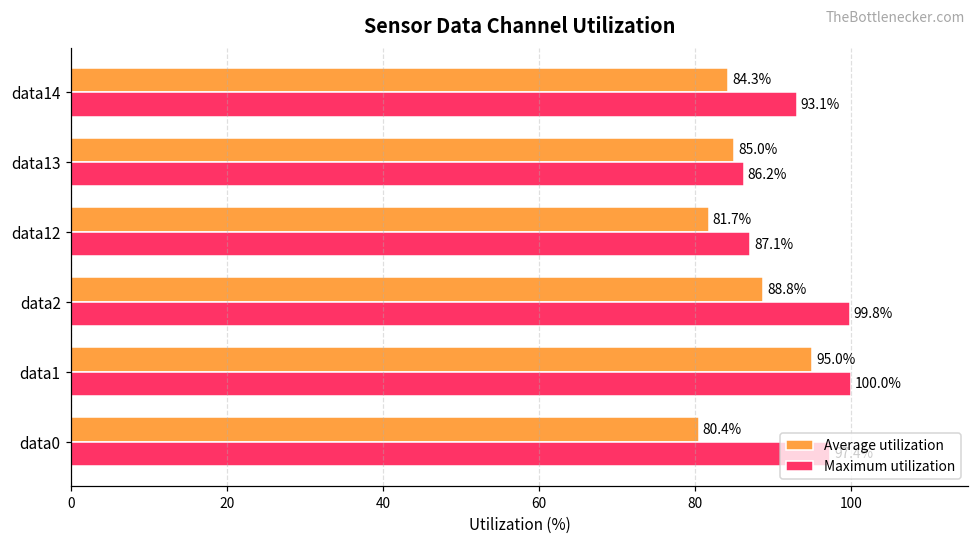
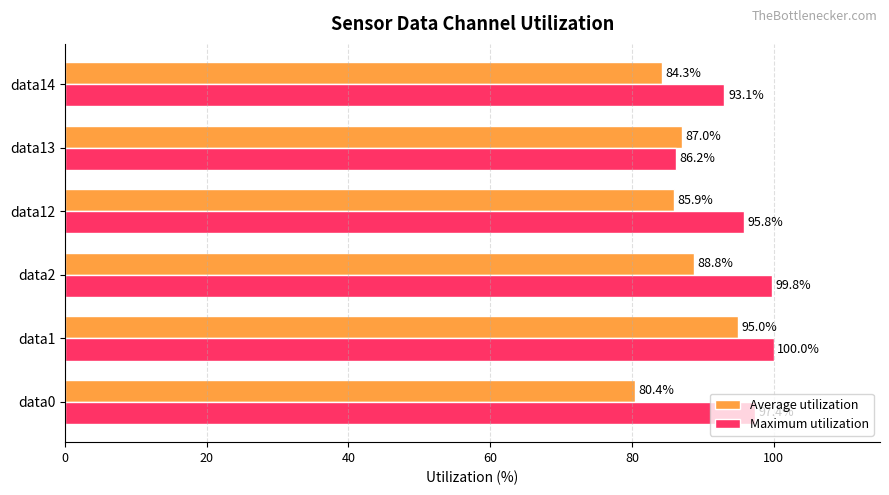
  {
    "Average utilization": {
      "data14": "84.3%",
-     "data13": "85.0%",
-     "data12": "81.7%",
+     "data13": "87.0%",
+     "data12": "85.9%",
      "data2": "88.8%",
      "data1": "95.0%",
      "data0": "80.4%"
    },
    "Maximum utilization": {
      "data14": "93.1%",
      "data13": "86.2%",
-     "data12": "87.1%",
+     "data12": "95.8%",
      "data2": "99.8%",
      "data1": "100.0%"
    }
  }
